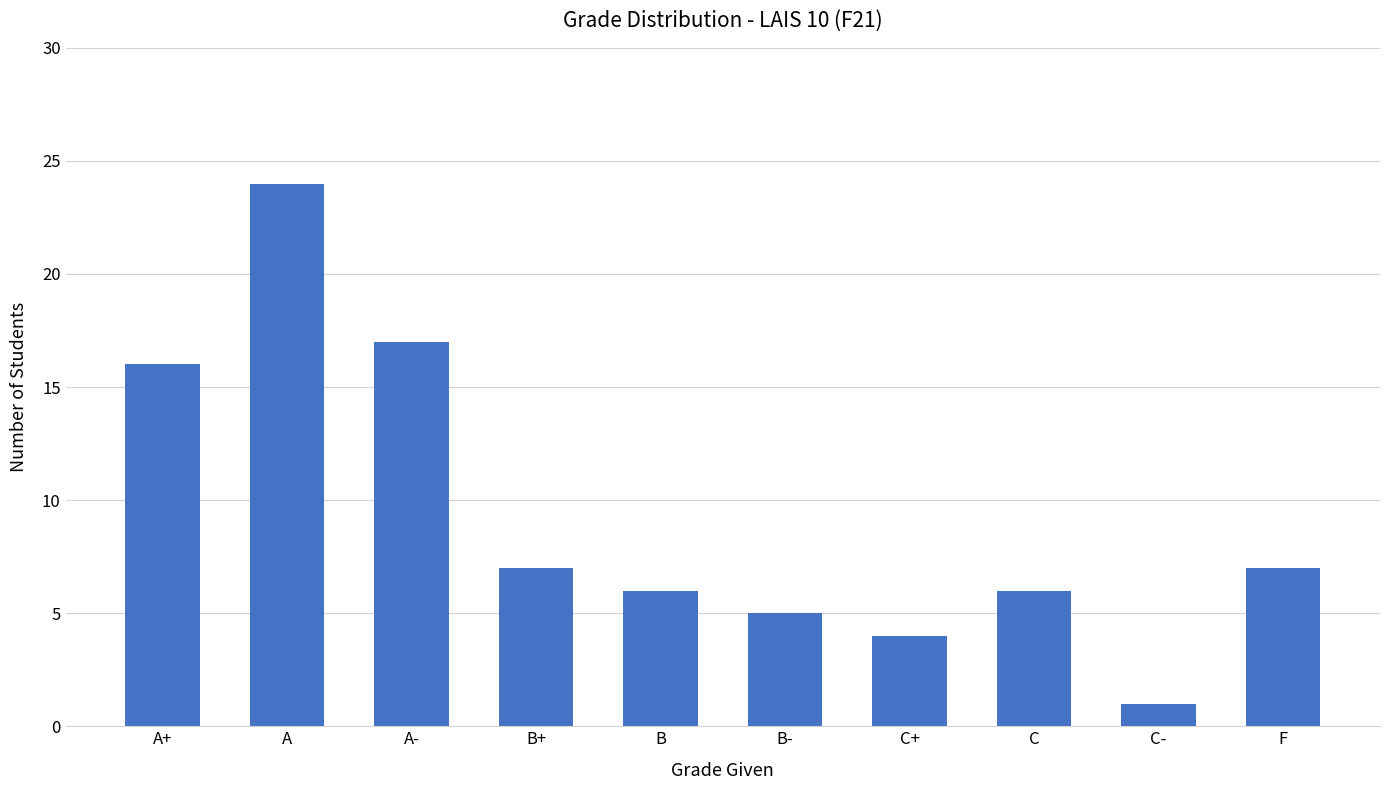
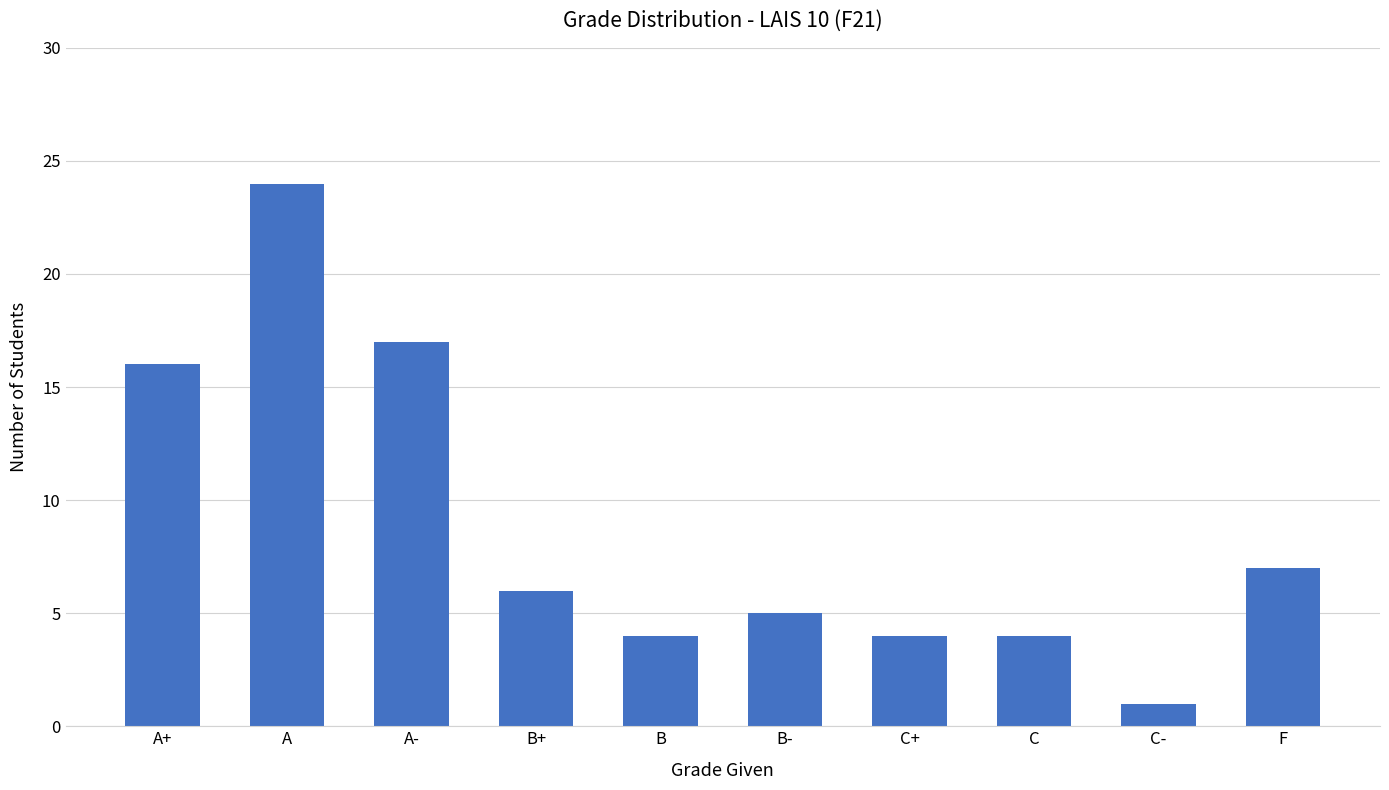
  {
    "A+": 16,
    "A": 24,
    "A-": 17,
-   "B+": 7,
-   "B": 6,
+   "B+": 6,
+   "B": 4,
    "B-": 5,
    "C+": 4,
-   "C": 6,
+   "C": 4,
    "C-": 1,
    "F": 7
  }
